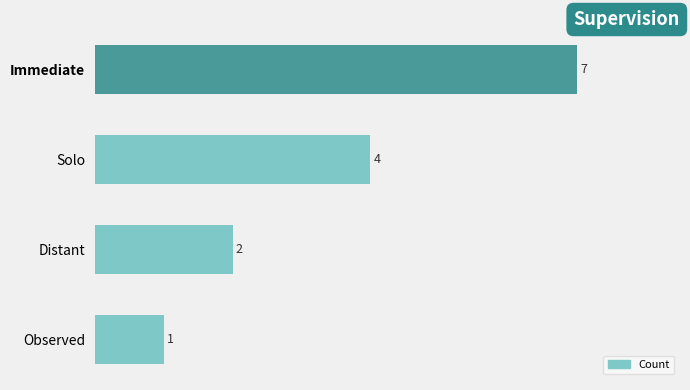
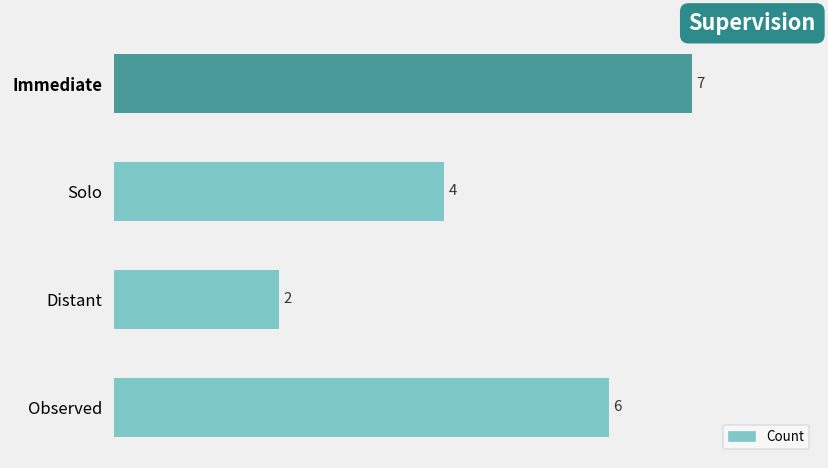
  {
    "Immediate": 7,
    "Solo": 4,
    "Distant": 2,
-   "Observed": 1
+   "Observed": 6
  }
